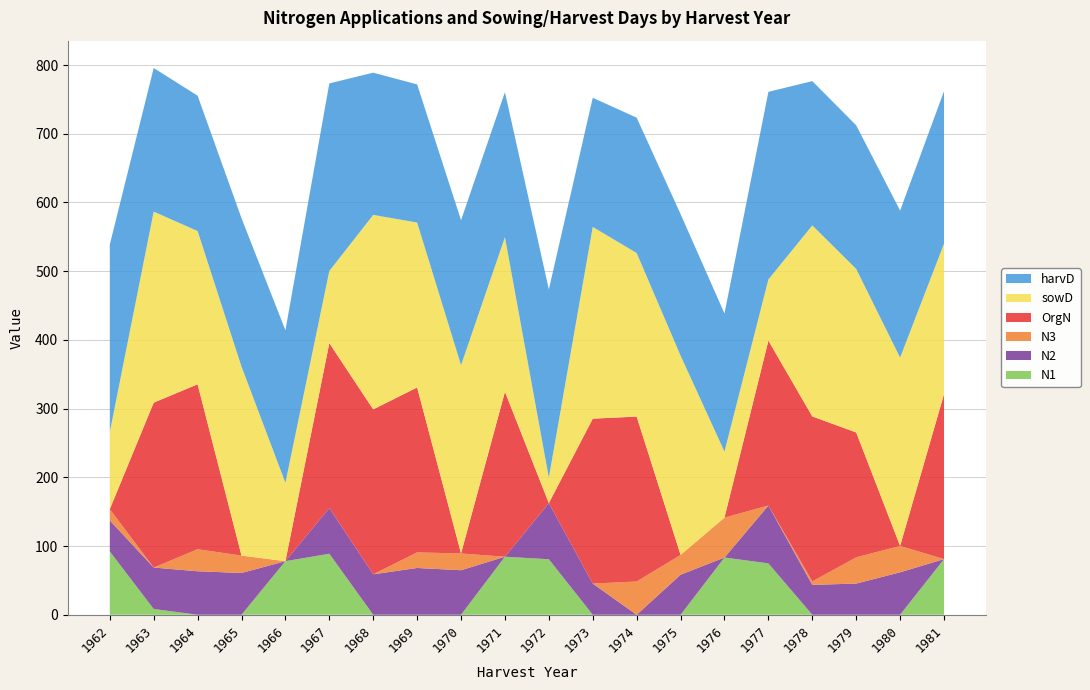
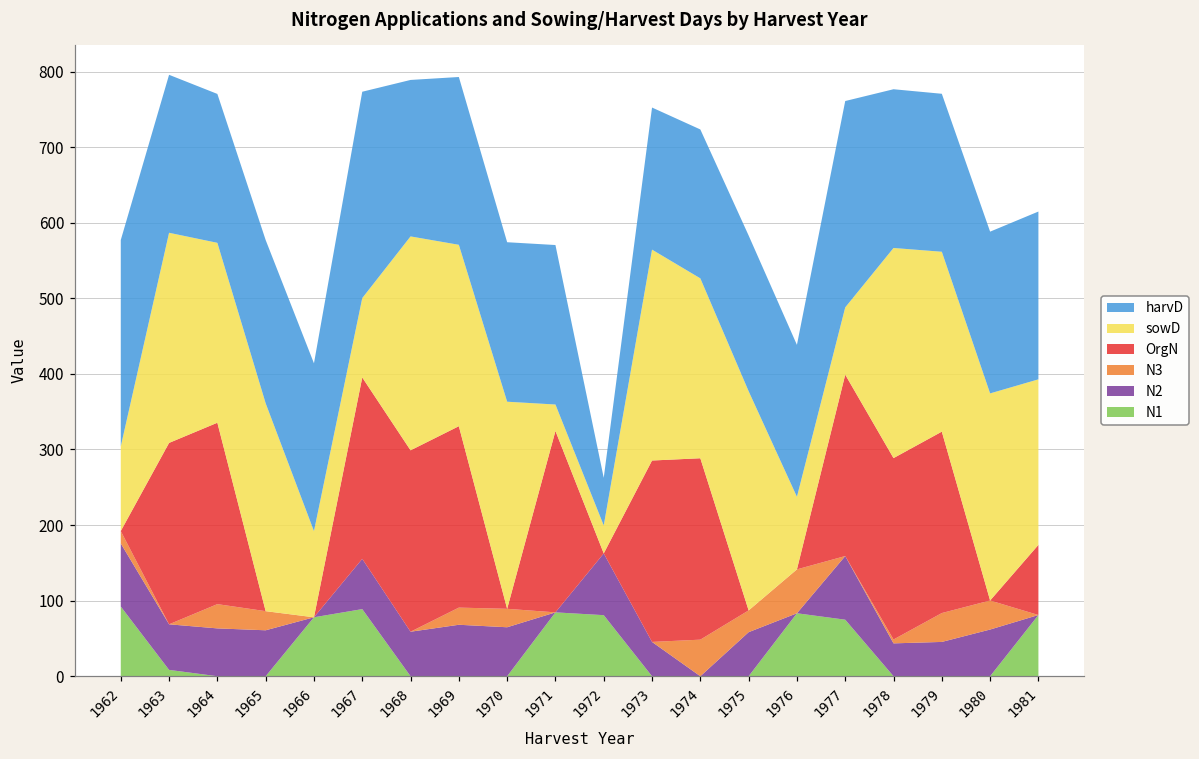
  {
    "N1": {
      "1962": 90,
      "1963": 10,
      "1964": 0,
      "1965": 0,
      "1967": 90,
      "1968": 0,
      "1969": 0,
      "1970": 0,
      "1972": 80,
      "1973": 0,
      "1975": 0,
      "1977": 70,
      "1978": 0,
      "1979": 0,
      "1980": 0
    },
    "N2": {
-     "1962": 50,
+     "1962": 80,
      "1964": 60,
      "1965": 60,
      "1969": 70,
      "1970": 60,
      "1975": 60,
      "1978": 40,
      "1979": 50,
      "1980": 60
    },
    "N3": {
      "1964": 30,
      "1969": 20,
      "1974": 50,
      "1978": 10,
      "1979": 40
    },
    "OrgN": {
      "1963": 240,
      "1964": 240,
      "1967": 240,
      "1968": 240,
      "1969": 240,
      "1971": 240,
      "1973": 240,
      "1974": 240,
      "1977": 240,
      "1978": 240,
-     "1979": 180,
-     "1981": 240
+     "1979": 240,
+     "1981": 90
    },
    "sowD": {
      "1962": 110,
      "1963": 280,
-     "1964": 220,
+     "1964": 240,
      "1965": 280,
      "1966": 110,
      "1967": 110,
      "1968": 280,
      "1969": 240,
      "1970": 270,
-     "1971": 230,
+     "1971": 40,
      "1972": 40,
      "1973": 280,
      "1974": 240,
      "1975": 290,
      "1976": 100,
      "1977": 90,
      "1978": 280,
      "1979": 240,
      "1980": 270,
      "1981": 220
    },
    "harvD": {
      "1962": 270,
      "1963": 210,
      "1964": 200,
      "1965": 220,
      "1966": 220,
      "1967": 270,
      "1968": 210,
-     "1969": 200,
+     "1969": 220,
      "1970": 210,
      "1971": 210,
-     "1972": 270,
+     "1972": 60,
      "1973": 190,
      "1974": 200,
      "1975": 210,
      "1976": 200,
      "1977": 270,
      "1978": 210,
      "1979": 210,
      "1980": 210,
      "1981": 220
    }
  }
